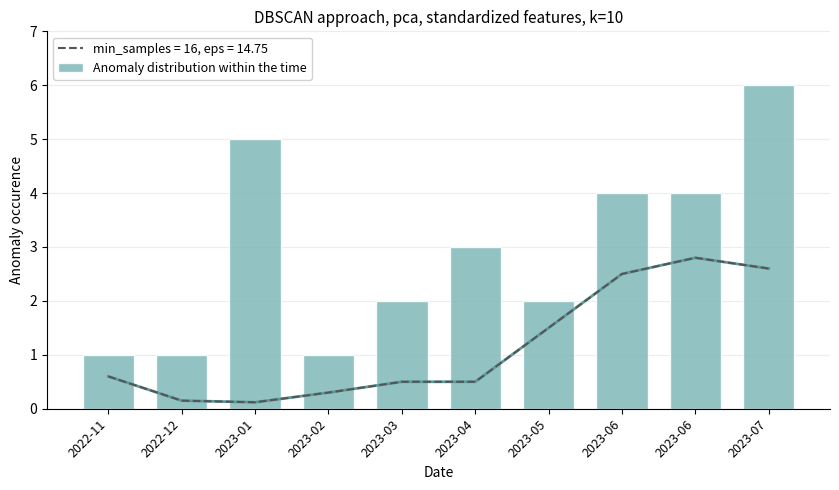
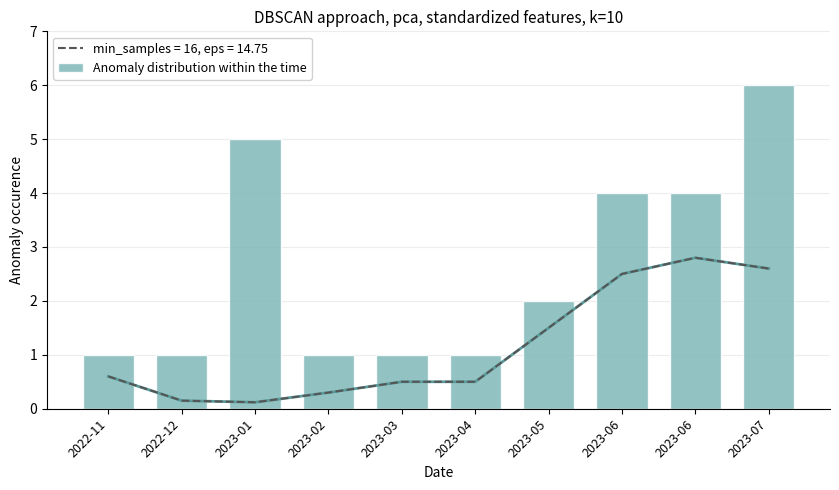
  {
    "min_samples = 16, eps = 14.75": {
      "2022-11": 0.6,
      "2022-12": 0.2,
      "2023-01": 0.1,
      "2023-02": 0.3,
      "2023-03": 0.5,
      "2023-04": 0.5,
      "2023-05": 1.5,
      "2023-07": 2.6
    },
    "Anomaly distribution within the time": {
      "2022-11": 1,
      "2022-12": 1,
      "2023-01": 5,
      "2023-02": 1,
-     "2023-03": 2,
-     "2023-04": 3,
+     "2023-03": 1,
+     "2023-04": 1,
      "2023-05": 2,
      "2023-07": 6
    }
  }
